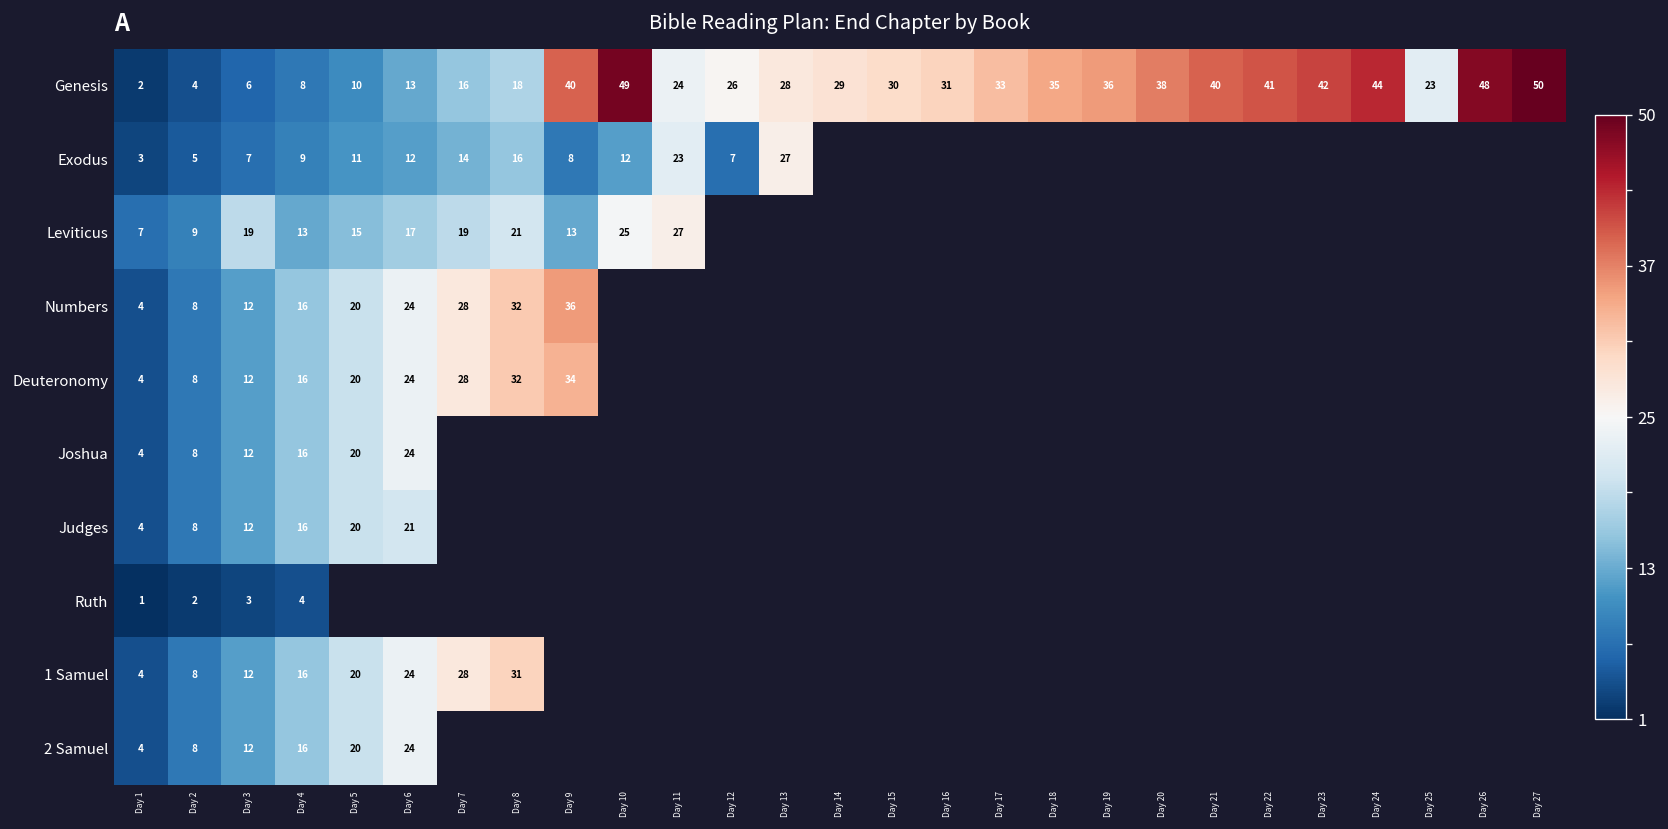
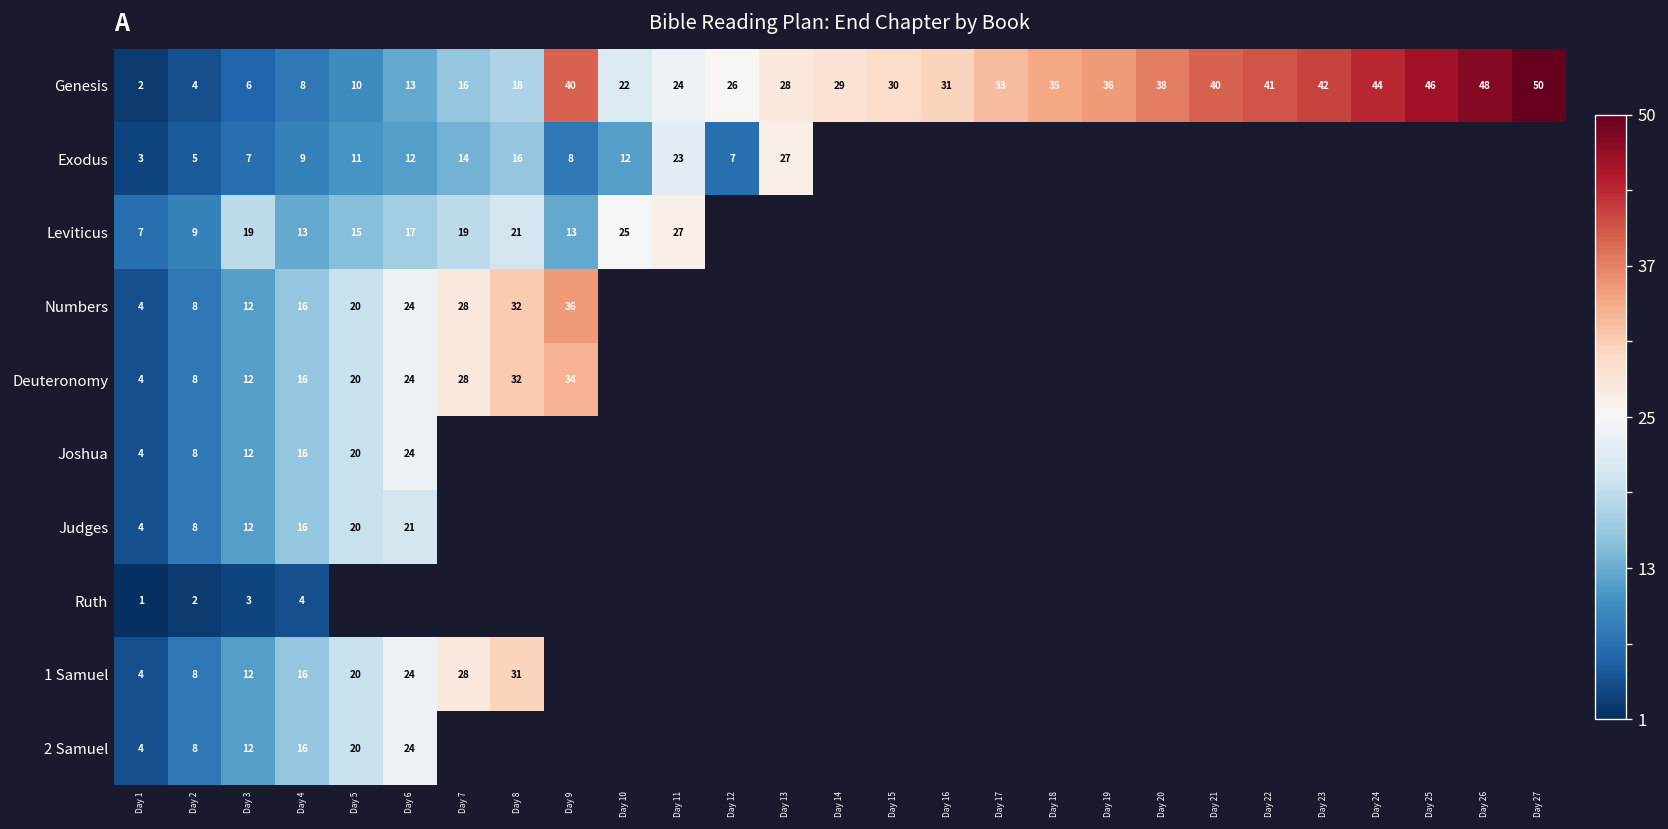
  {
    "Genesis": {
      "Day 1": 2,
      "Day 2": 4,
      "Day 3": 6,
      "Day 4": 8,
      "Day 5": 10,
      "Day 6": 13,
      "Day 7": 16,
      "Day 8": 18,
      "Day 9": 40,
-     "Day 10": 49,
+     "Day 10": 22,
      "Day 11": 24,
      "Day 12": 26,
      "Day 13": 28,
      "Day 14": 29,
      "Day 15": 30,
      "Day 16": 31,
      "Day 17": 33,
      "Day 18": 35,
      "Day 19": 36,
      "Day 20": 38,
      "Day 21": 40,
      "Day 22": 41,
      "Day 23": 42,
      "Day 24": 44,
-     "Day 25": 23,
+     "Day 25": 46,
      "Day 26": 48,
      "Day 27": 50
    },
    "Exodus": {
      "Day 1": 3,
      "Day 2": 5,
      "Day 3": 7,
      "Day 4": 9,
      "Day 5": 11,
      "Day 6": 12,
      "Day 7": 14,
      "Day 8": 16,
      "Day 9": 8,
      "Day 10": 12,
      "Day 11": 23,
      "Day 12": 7,
      "Day 13": 27
    },
    "Leviticus": {
      "Day 1": 7,
      "Day 2": 9,
      "Day 3": 19,
      "Day 4": 13,
      "Day 5": 15,
      "Day 6": 17,
      "Day 7": 19,
      "Day 8": 21,
      "Day 9": 13,
      "Day 10": 25,
      "Day 11": 27
    },
    "Numbers": {
      "Day 1": 4,
      "Day 2": 8,
      "Day 3": 12,
      "Day 4": 16,
      "Day 5": 20,
      "Day 6": 24,
      "Day 7": 28,
      "Day 8": 32,
      "Day 9": 36
    },
    "Deuteronomy": {
      "Day 1": 4,
      "Day 2": 8,
      "Day 3": 12,
      "Day 4": 16,
      "Day 5": 20,
      "Day 6": 24,
      "Day 7": 28,
      "Day 8": 32,
      "Day 9": 34
    },
    "Joshua": {
      "Day 1": 4,
      "Day 2": 8,
      "Day 3": 12,
      "Day 4": 16,
      "Day 5": 20,
      "Day 6": 24
    },
    "Judges": {
      "Day 1": 4,
      "Day 2": 8,
      "Day 3": 12,
      "Day 4": 16,
      "Day 5": 20,
      "Day 6": 21
    },
    "Ruth": {
      "Day 1": 1,
      "Day 2": 2,
      "Day 3": 3,
      "Day 4": 4
    },
    "1 Samuel": {
      "Day 1": 4,
      "Day 2": 8,
      "Day 3": 12,
      "Day 4": 16,
      "Day 5": 20,
      "Day 6": 24,
      "Day 7": 28,
      "Day 8": 31
    },
    "2 Samuel": {
      "Day 1": 4,
      "Day 2": 8,
      "Day 3": 12,
      "Day 4": 16,
      "Day 5": 20,
      "Day 6": 24
    }
  }
